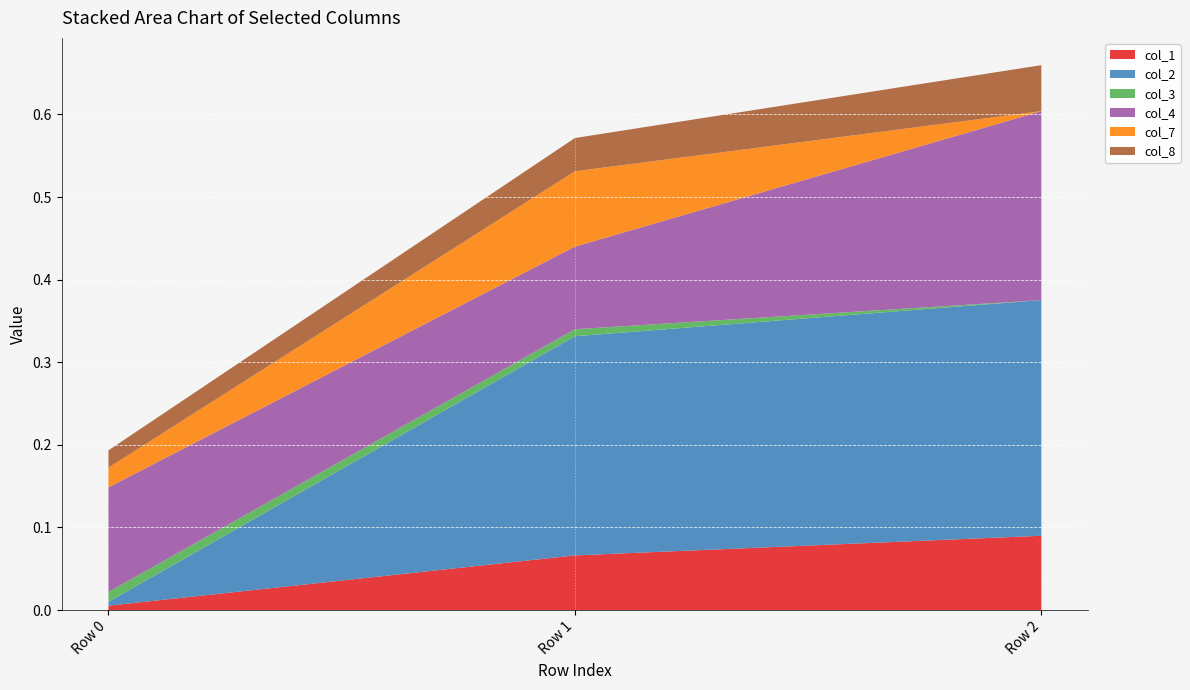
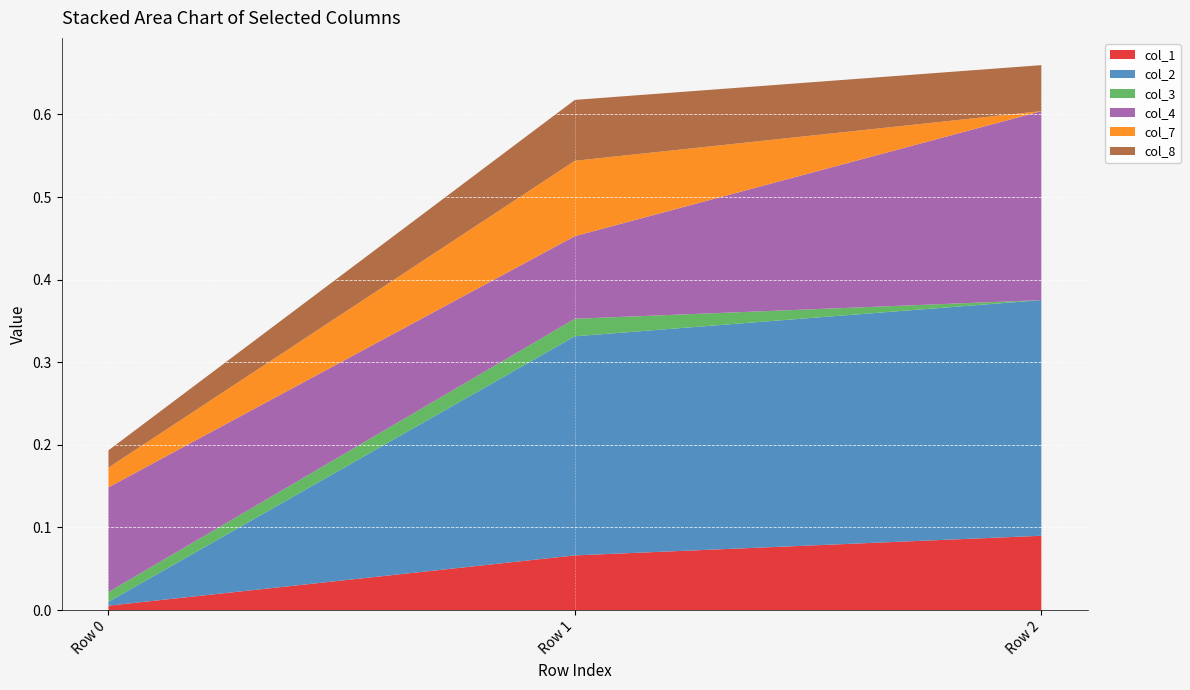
  {
    "col_1": {
      "Row 0": 0.01,
      "Row 1": 0.07,
      "Row 2": 0.09
    },
    "col_2": {
      "Row 0": 0.00,
      "Row 1": 0.27
    },
    "col_3": {
      "Row 0": 0.01,
-     "Row 1": 0.01
+     "Row 1": 0.02
    },
    "col_4": {
      "Row 0": 0.13,
      "Row 1": 0.10
    },
    "col_7": {
      "Row 0": 0.02,
      "Row 1": 0.09
    },
    "col_8": {
      "Row 0": 0.02,
-     "Row 1": 0.04,
+     "Row 1": 0.07,
      "Row 2": 0.06
    }
  }
